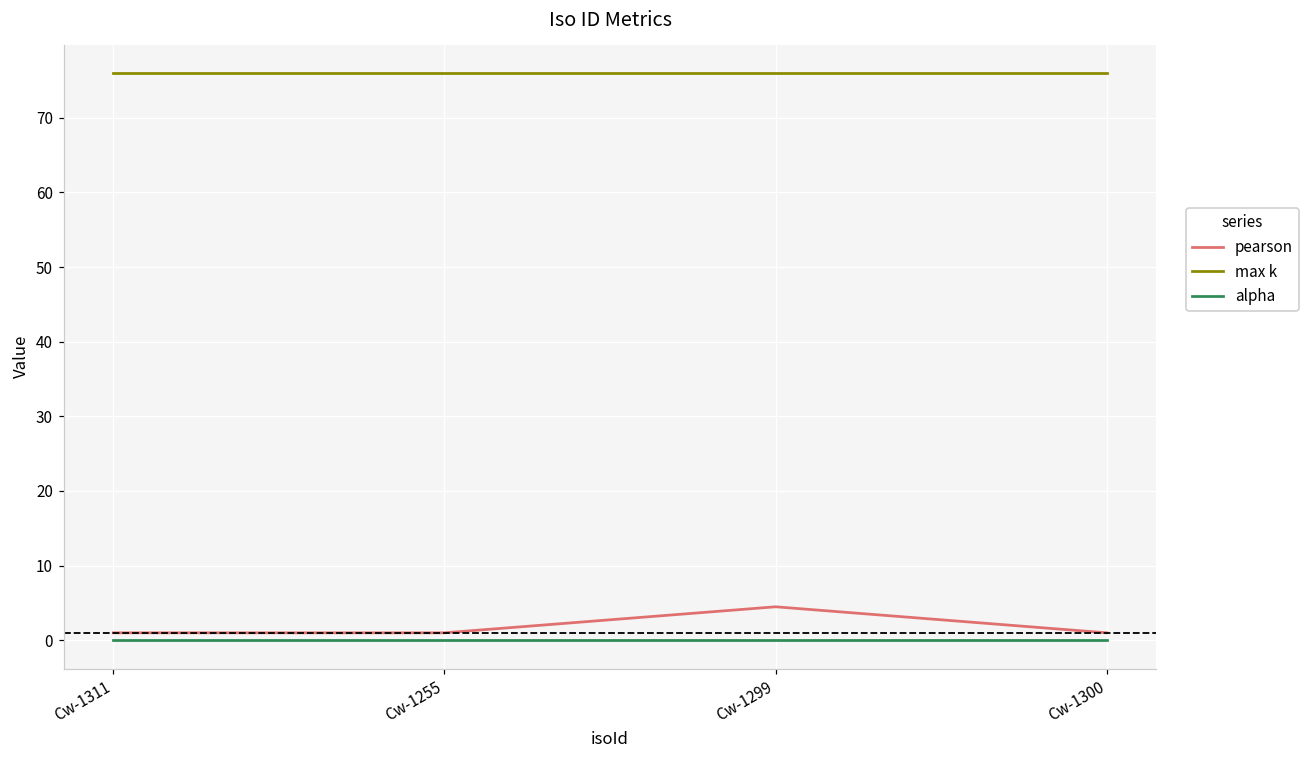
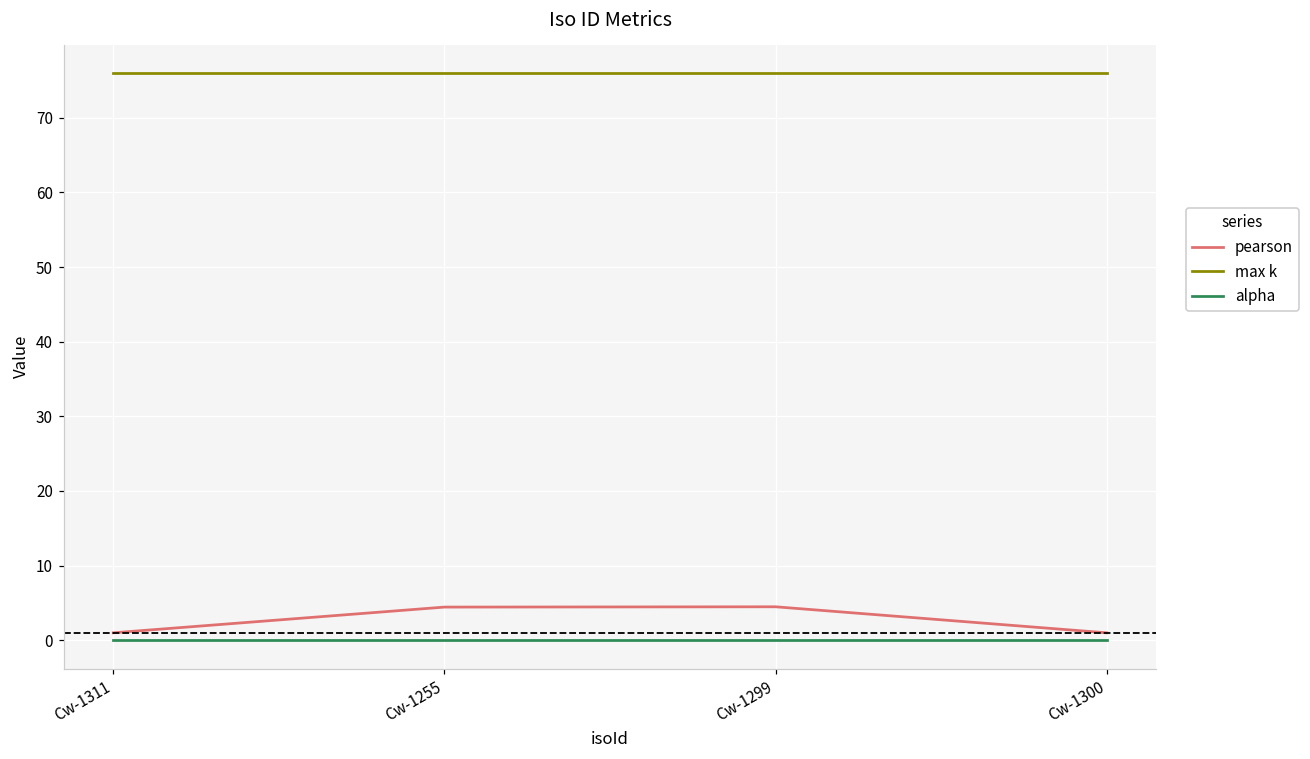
  {
    "pearson": {
      "Cw-1311": 1,
-     "Cw-1255": 1,
+     "Cw-1255": 4,
      "Cw-1299": 4,
      "Cw-1300": 1
    },
    "max k": {
      "Cw-1311": 76,
      "Cw-1255": 76,
      "Cw-1299": 76,
      "Cw-1300": 76
    },
    "alpha": {
      "Cw-1311": 0,
      "Cw-1255": 0,
      "Cw-1299": 0,
      "Cw-1300": 0
    }
  }
